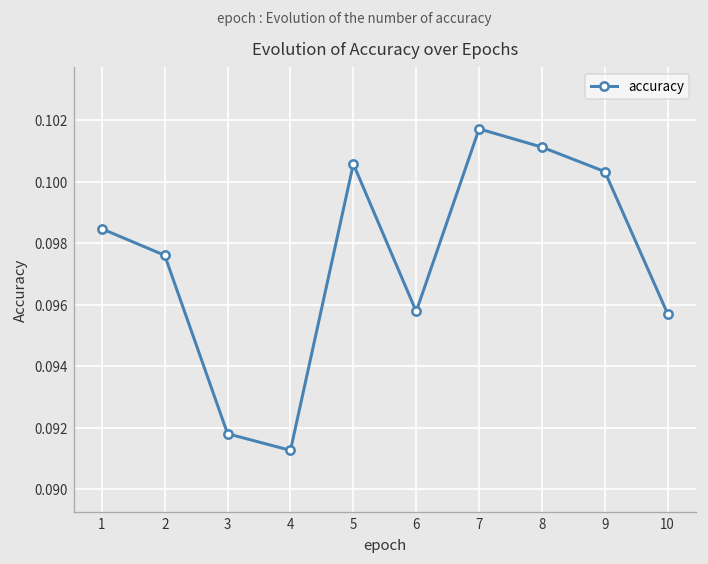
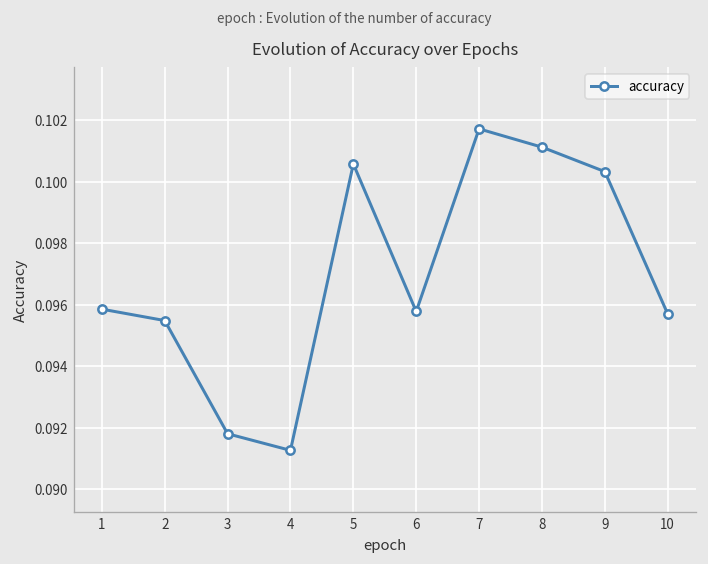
  {
-   "1": 0.0985,
-   "2": 0.0976,
+   "1": 0.0959,
+   "2": 0.0955,
    "3": 0.0918,
    "4": 0.0913,
    "5": 0.1006,
    "6": 0.0958,
    "7": 0.1017,
    "8": 0.1011,
    "9": 0.1003,
    "10": 0.0957
  }
